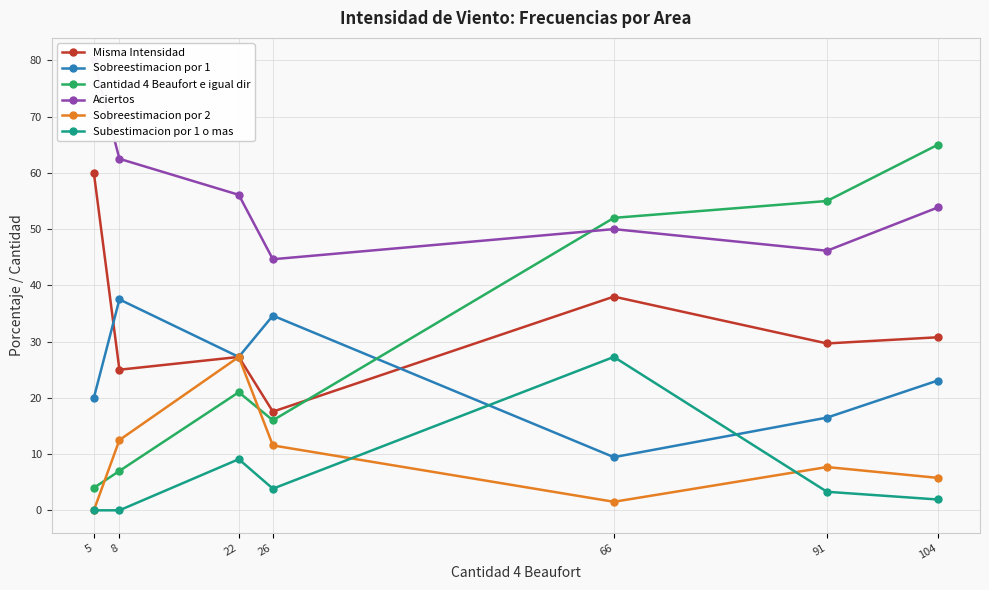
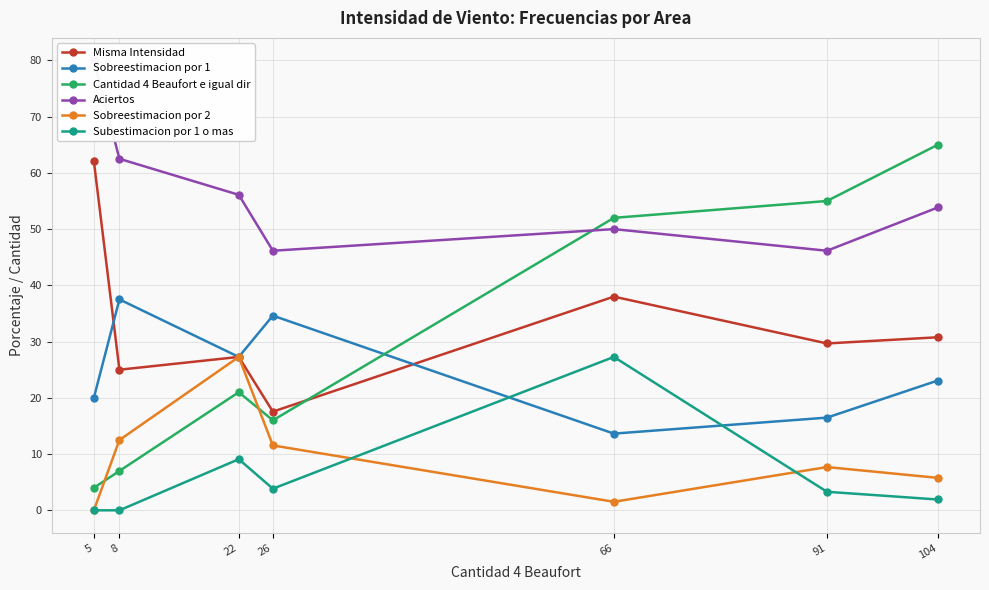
  {
    "Misma Intensidad": {
-     "5": 60,
+     "5": 62,
      "8": 25,
      "26": 18,
      "66": 38,
      "91": 30,
      "104": 31
    },
    "Sobreestimacion por 1": {
      "5": 20,
      "8": 38,
      "26": 35,
-     "66": 9,
+     "66": 14,
      "91": 16,
      "104": 23
    },
    "Aciertos": {
      "8": 63,
      "22": 56,
-     "26": 45,
+     "26": 46,
      "66": 50,
      "91": 46,
      "104": 54
    },
    "Sobreestimacion por 2": {
      "8": 13,
      "26": 12,
      "66": 2,
      "91": 8,
      "104": 6
    }
  }
